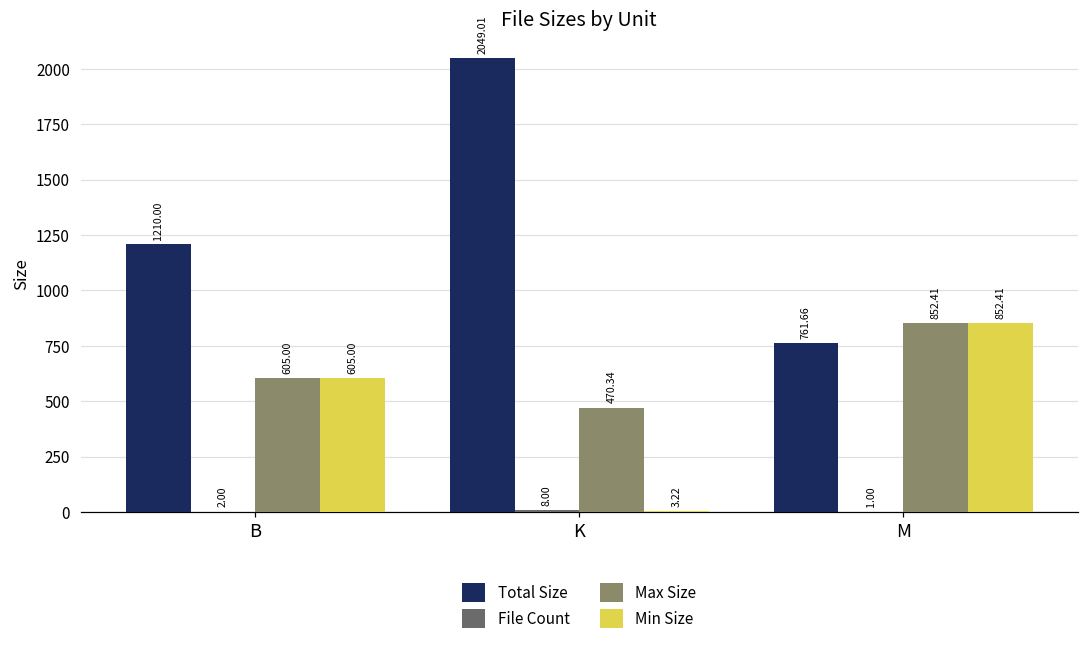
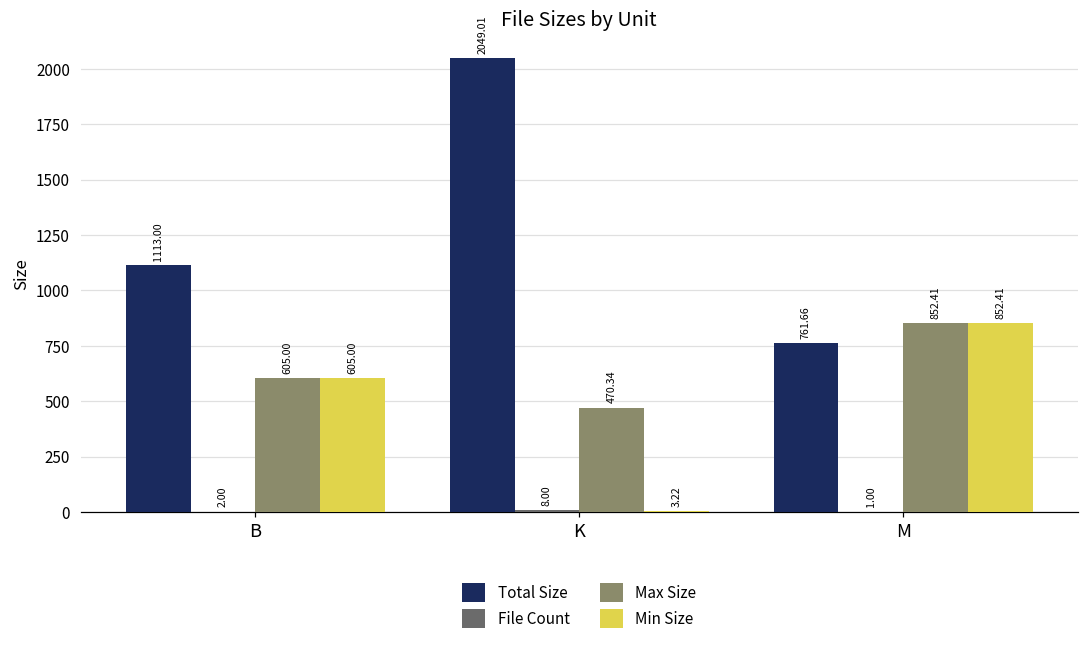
  {
    "Total Size": {
-     "B": 1210.00,
+     "B": 1113.00,
      "K": 2049.01,
      "M": 761.66
    },
    "Min Size": {
      "B": 605.00,
      "K": 3.22,
      "M": 852.41
    }
  }
